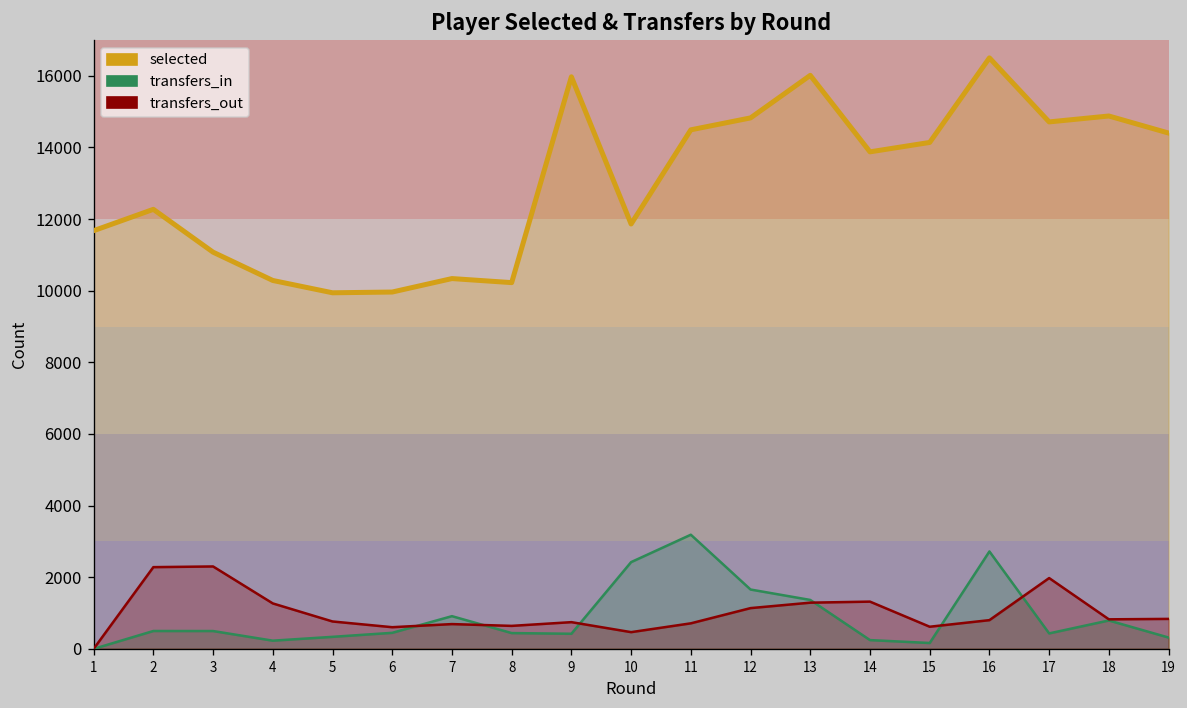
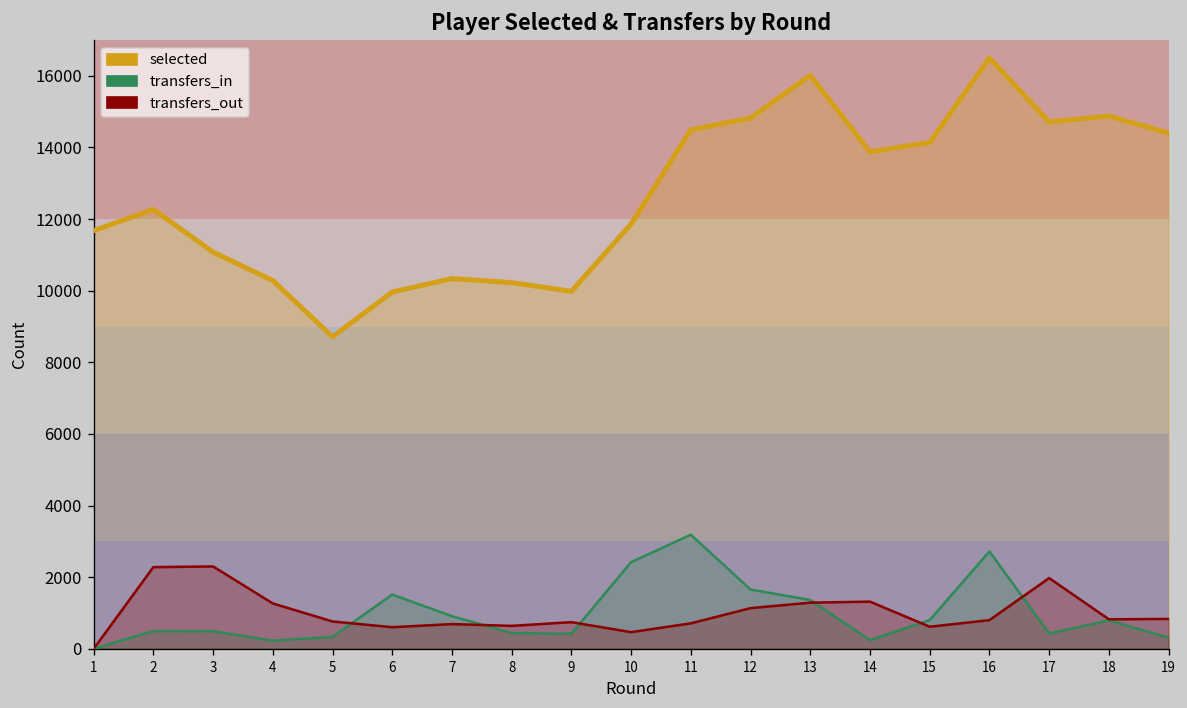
  {
    "selected": {
      "1": 11700,
      "2": 12300,
      "3": 11100,
      "4": 10300,
-     "5": 9900,
+     "5": 8700,
      "6": 10000,
      "7": 10300,
      "8": 10200,
-     "9": 16000,
+     "9": 10000,
      "10": 11900,
      "11": 14500,
      "12": 14800,
      "13": 16000,
      "14": 13900,
      "15": 14100,
      "16": 16500,
      "17": 14700,
      "18": 14900,
      "19": 14400
    },
    "transfers_in": {
      "2": 500,
      "3": 500,
      "4": 200,
      "5": 300,
-     "6": 400,
+     "6": 1500,
      "7": 900,
      "8": 400,
      "9": 400,
      "10": 2400,
      "11": 3200,
      "12": 1700,
      "14": 200,
-     "15": 200,
+     "15": 800,
      "16": 2700,
      "17": 400,
      "19": 300
    },
    "transfers_out": {
      "2": 2300,
      "3": 2300,
      "4": 1300,
      "5": 800,
      "6": 600,
      "7": 700,
      "8": 600,
      "9": 700,
      "10": 500,
      "11": 700,
      "12": 1100,
      "14": 1300,
      "15": 600,
      "16": 800,
      "17": 2000,
      "19": 800
    }
  }
